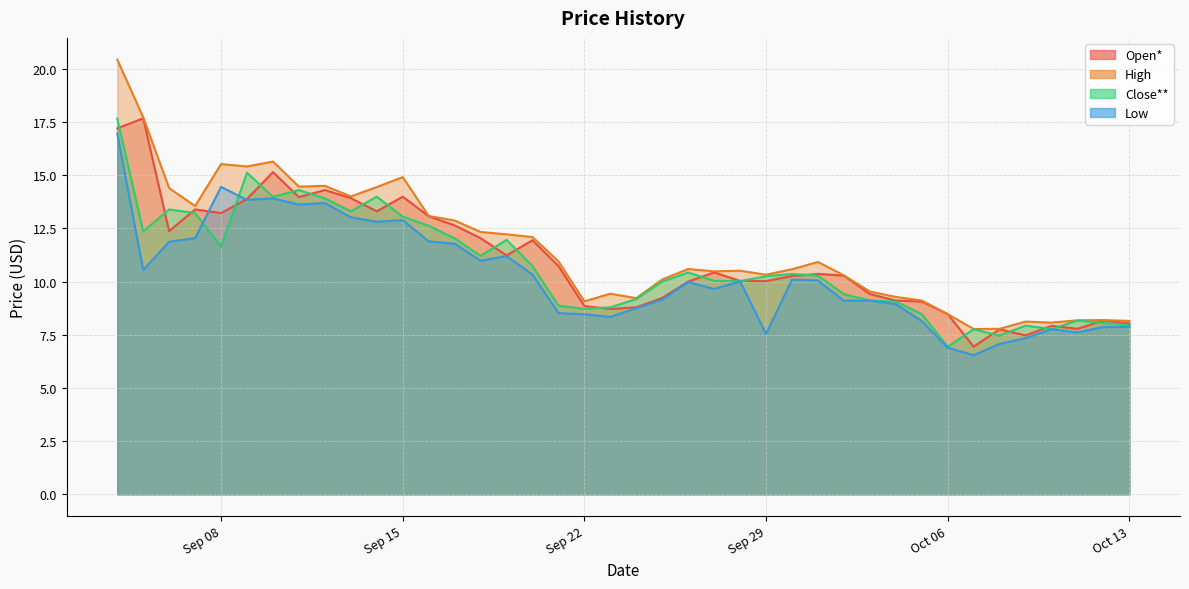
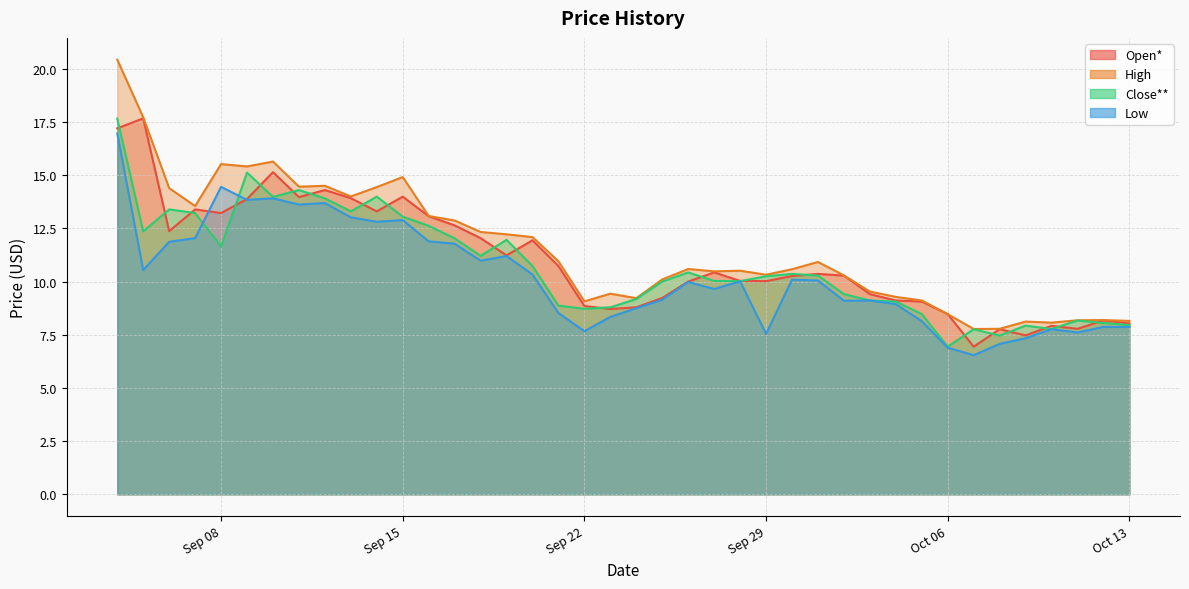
  {
    "Close**": {
      "Sep 08": 11.7,
      "Sep 15": 13.1,
      "Sep 22": 8.7
    },
    "Low": {
      "Sep 08": 14.5,
      "Sep 15": 12.9,
-     "Sep 22": 8.5,
+     "Sep 22": 7.7,
      "Sep 29": 7.5
    }
  }
